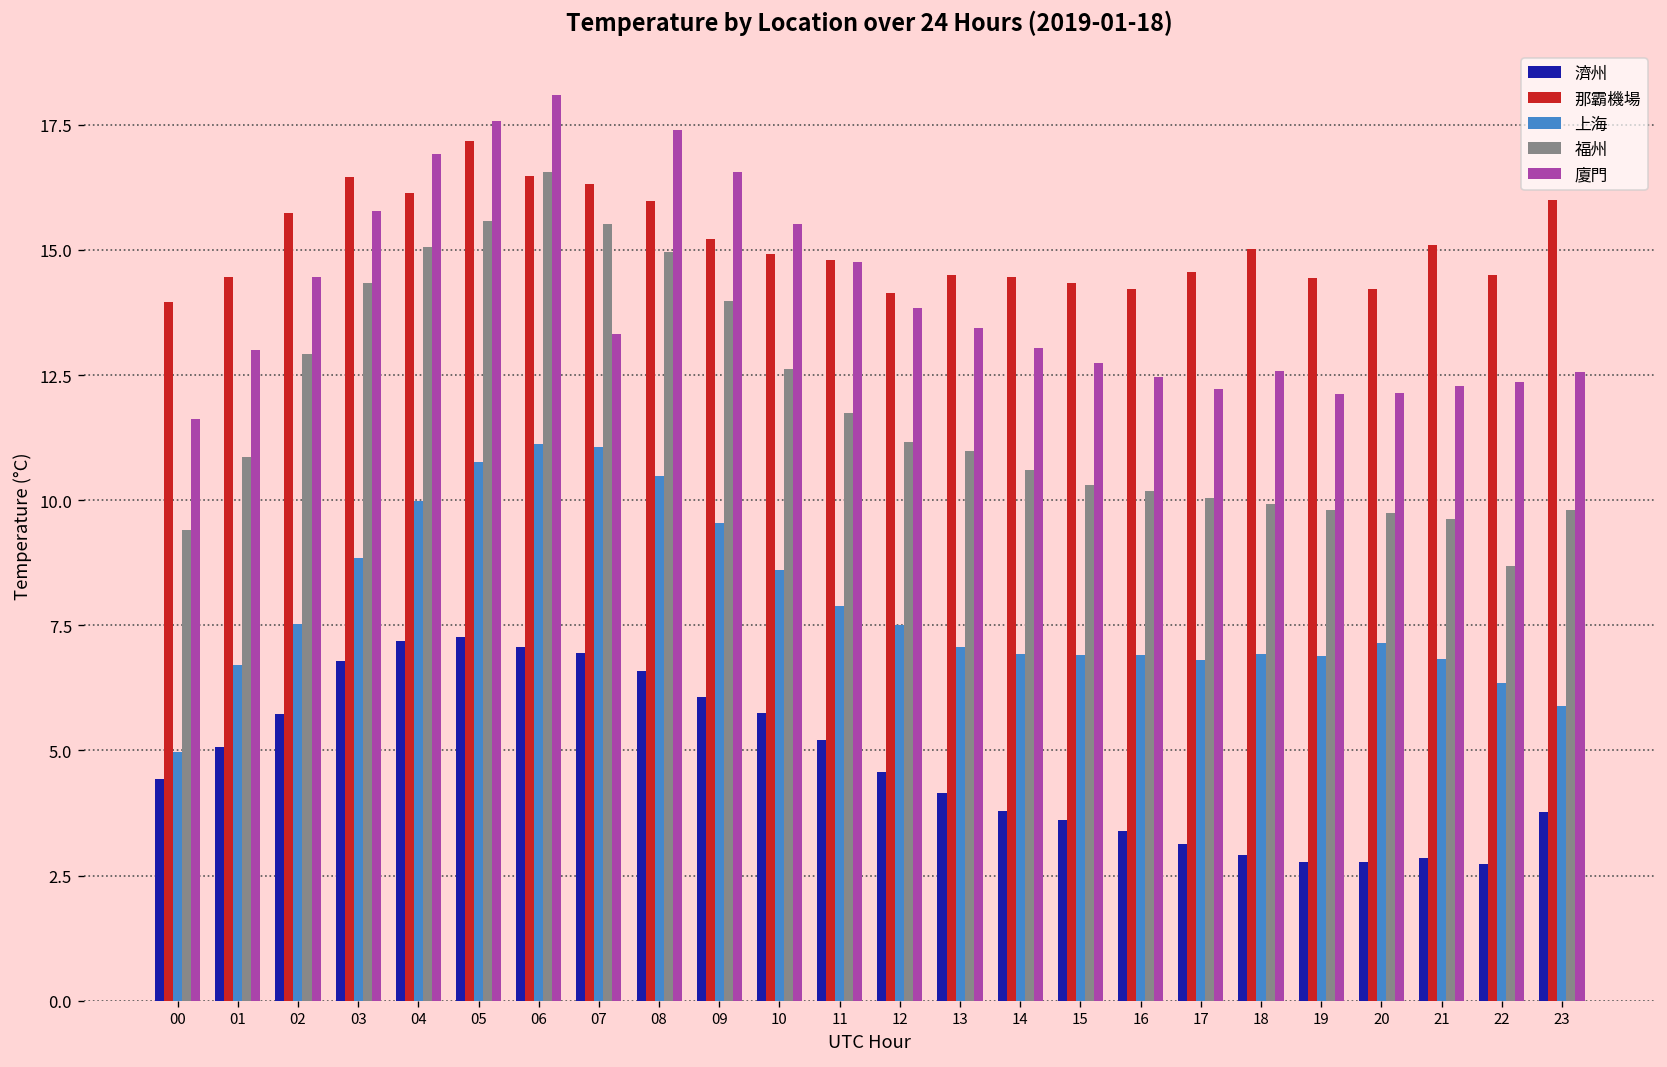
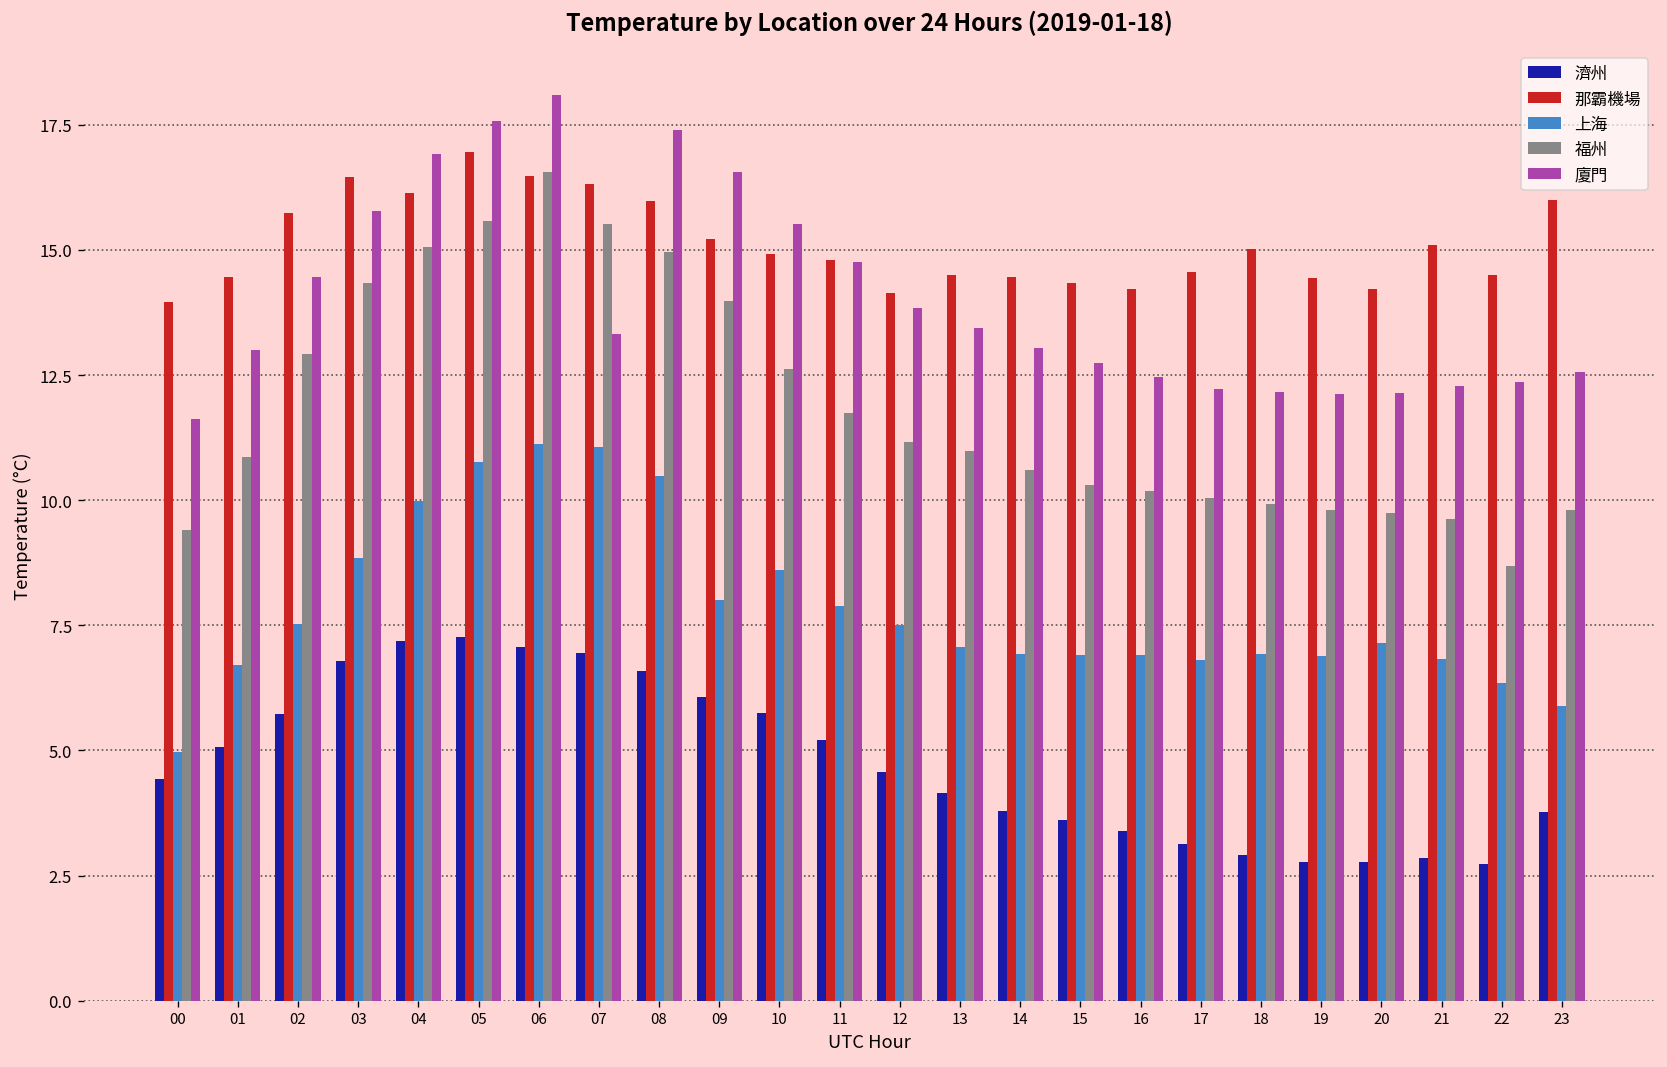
  {
    "濟州": {
      "00": 4.4,
      "01": 5.1,
      "02": 5.7,
      "03": 6.8,
      "04": 7.2,
      "05": 7.3,
      "06": 7.1,
      "07": 6.9,
      "08": 6.6,
      "09": 6.1,
      "10": 5.7,
      "11": 5.2,
      "12": 4.6,
      "13": 4.1,
      "14": 3.8,
      "15": 3.6,
      "16": 3.4,
      "17": 3.1,
      "18": 2.9,
      "19": 2.8,
      "20": 2.8,
      "21": 2.9,
      "22": 2.7,
      "23": 3.8
    },
    "那霸機場": {
      "00": 14.0,
      "01": 14.5,
      "02": 15.7,
      "03": 16.5,
      "04": 16.1,
-     "05": 17.2,
+     "05": 17.0,
      "06": 16.5,
      "07": 16.3,
      "08": 16.0,
      "09": 15.2,
      "10": 14.9,
      "11": 14.8,
      "12": 14.1,
      "13": 14.5,
      "14": 14.5,
      "15": 14.3,
      "16": 14.2,
      "17": 14.6,
      "18": 15.0,
      "19": 14.4,
      "20": 14.2,
      "21": 15.1,
      "22": 14.5,
      "23": 16.0
    },
    "上海": {
      "00": 5.0,
      "01": 6.7,
      "02": 7.5,
      "03": 8.8,
      "04": 10.0,
      "05": 10.8,
      "06": 11.1,
      "07": 11.1,
      "08": 10.5,
-     "09": 9.5,
+     "09": 8.0,
      "10": 8.6,
      "11": 7.9,
      "12": 7.5,
      "13": 7.1,
      "14": 6.9,
      "15": 6.9,
      "16": 6.9,
      "17": 6.8,
      "18": 6.9,
      "19": 6.9,
      "20": 7.2,
      "21": 6.8,
      "22": 6.4,
      "23": 5.9
    },
    "福州": {
      "00": 9.4,
      "01": 10.9,
      "02": 12.9,
      "03": 14.3,
      "04": 15.1,
      "05": 15.6,
      "06": 16.6,
      "07": 15.5,
      "08": 15.0,
      "09": 14.0,
      "10": 12.6,
      "11": 11.7,
      "12": 11.2,
      "13": 11.0,
      "14": 10.6,
      "15": 10.3,
      "16": 10.2,
      "17": 10.0,
      "18": 9.9,
      "19": 9.8,
      "20": 9.7,
      "21": 9.6,
      "22": 8.7,
      "23": 9.8
    },
    "廈門": {
      "00": 11.6,
      "01": 13.0,
      "02": 14.5,
      "03": 15.8,
      "04": 16.9,
      "05": 17.6,
      "06": 18.1,
      "07": 13.3,
      "08": 17.4,
      "09": 16.6,
      "10": 15.5,
      "11": 14.8,
      "12": 13.8,
      "13": 13.4,
      "14": 13.0,
      "15": 12.7,
      "16": 12.5,
      "17": 12.2,
-     "18": 12.6,
+     "18": 12.2,
      "19": 12.1,
      "20": 12.1,
      "21": 12.3,
      "22": 12.4,
      "23": 12.6
    }
  }
